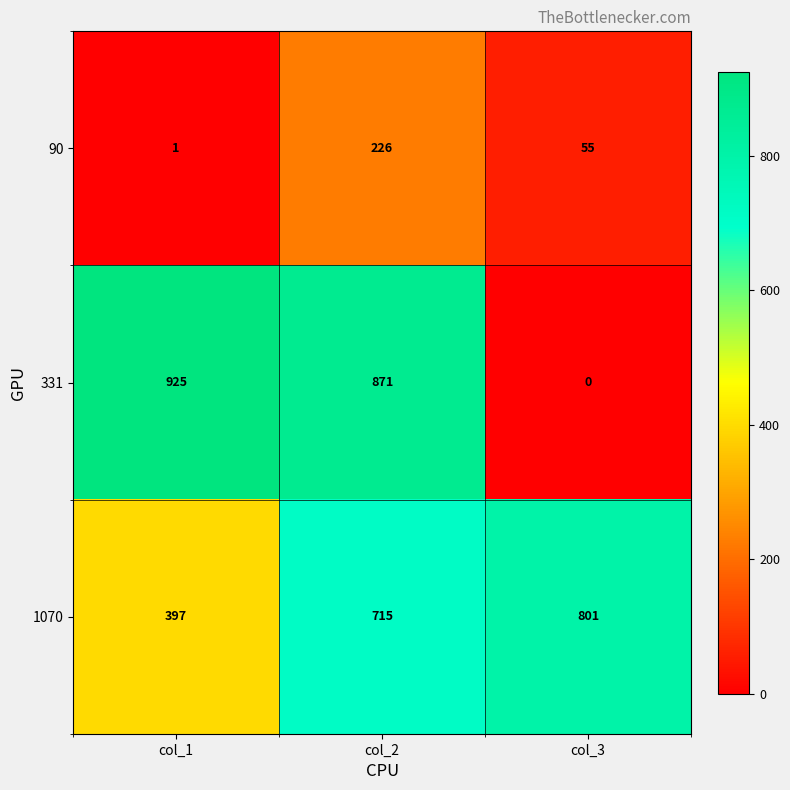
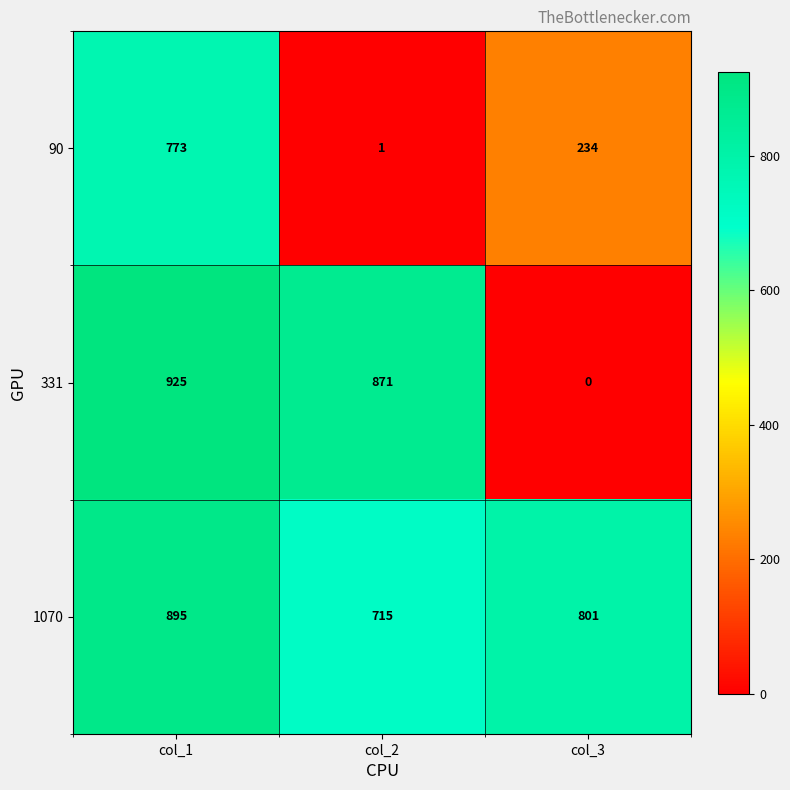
  {
    "90": {
-     "col_1": 1,
-     "col_2": 226,
-     "col_3": 55
+     "col_1": 773,
+     "col_2": 1,
+     "col_3": 234
    },
    "331": {
      "col_1": 925,
      "col_2": 871,
      "col_3": 0
    },
    "1070": {
-     "col_1": 397,
+     "col_1": 895,
      "col_2": 715,
      "col_3": 801
    }
  }
